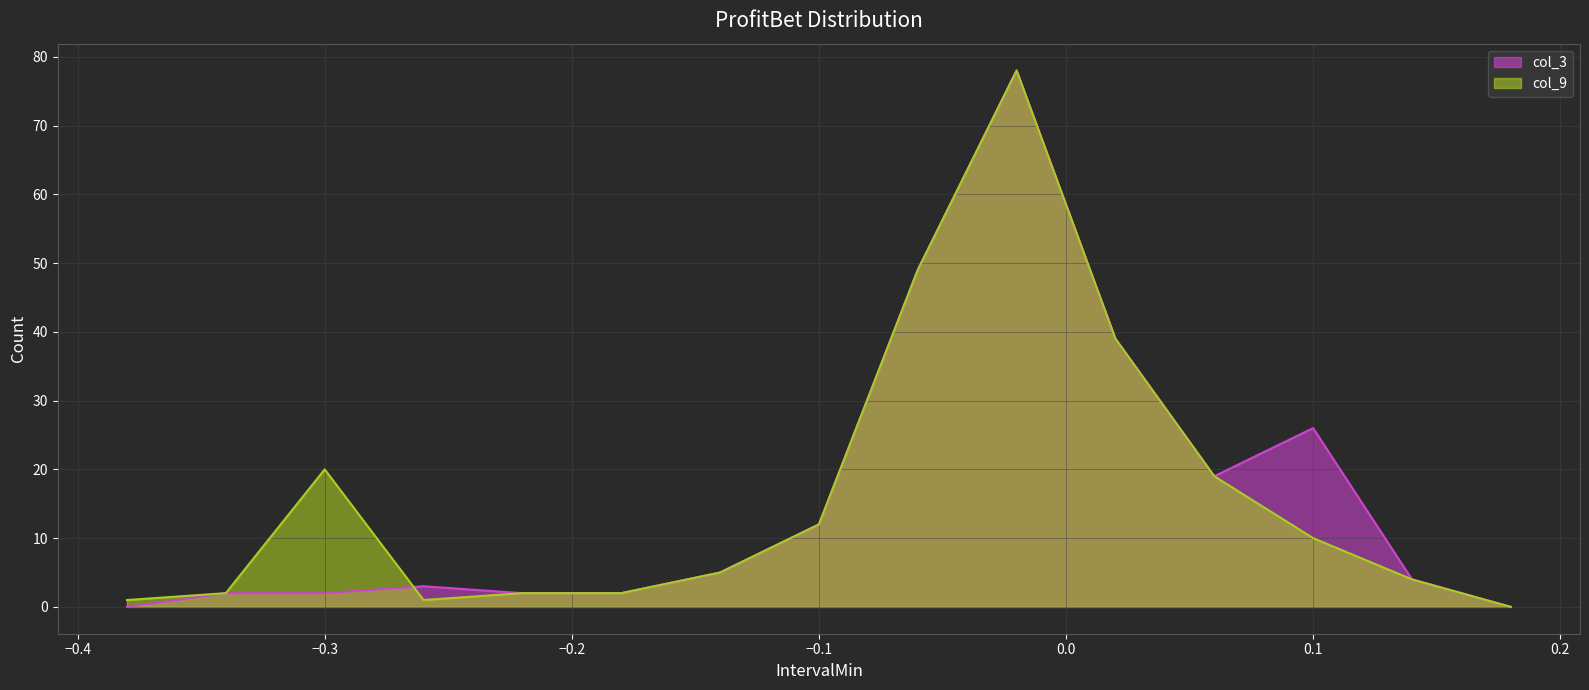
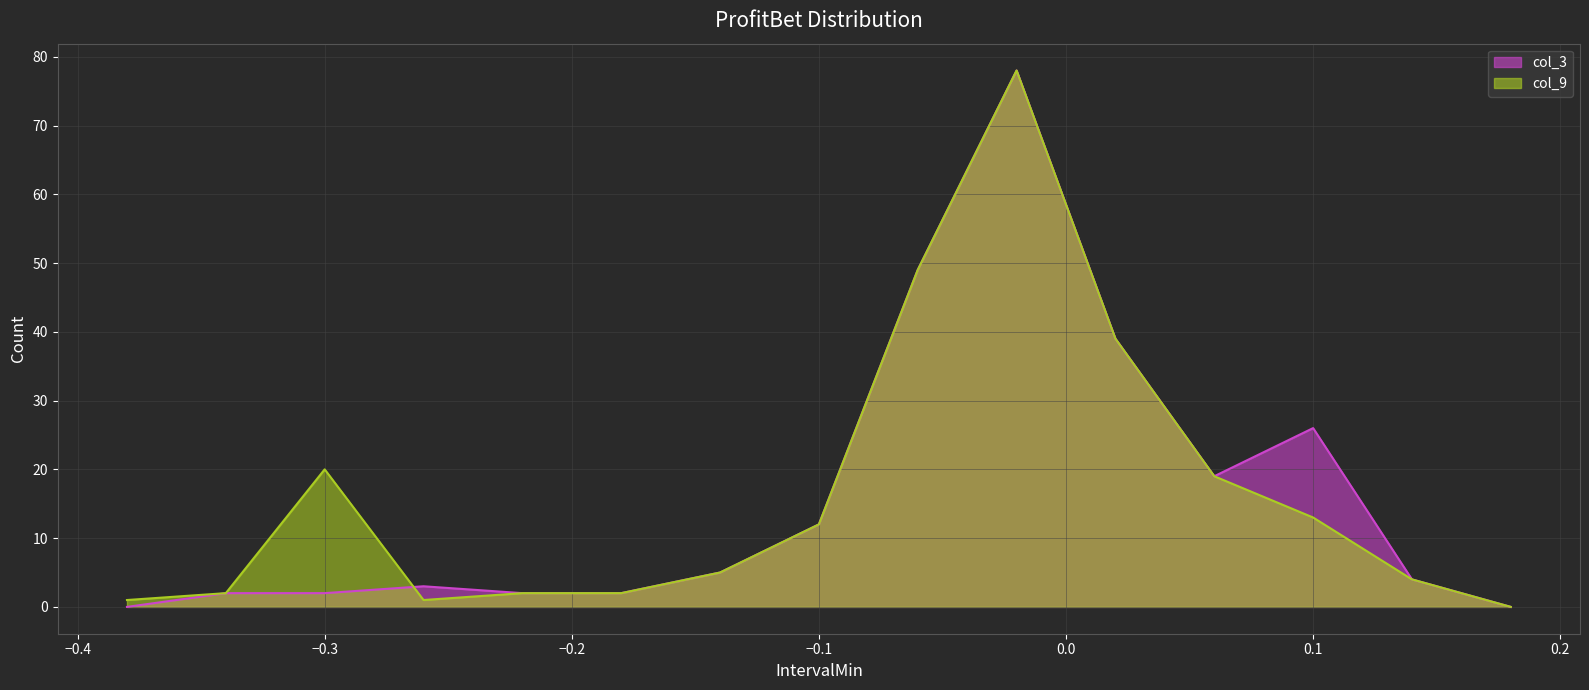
  {
    "col_3": {
      "−0.3": 2,
      "0.1": 26
    },
    "col_9": {
      "−0.3": 20,
-     "0.1": 10
+     "0.1": 13
    }
  }
